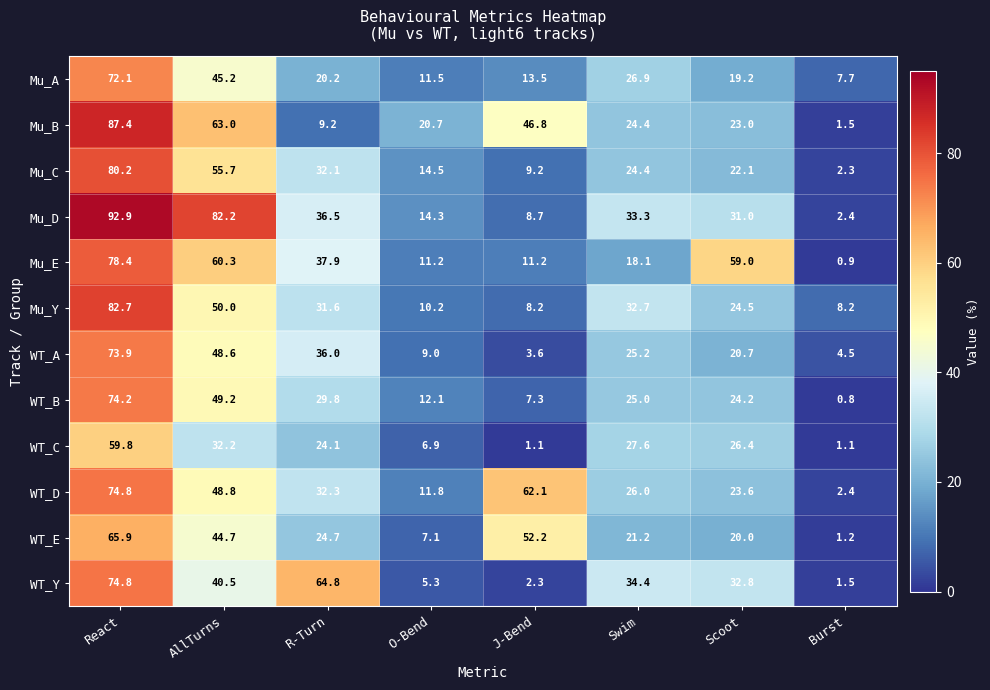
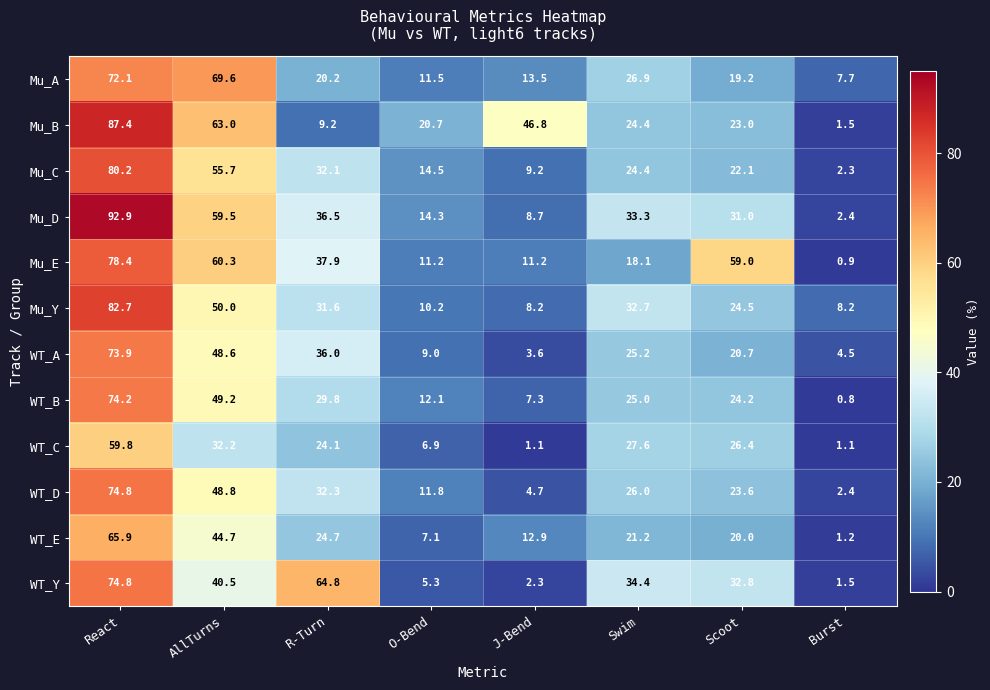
  {
    "Mu_A": {
      "React": 72.1,
-     "AllTurns": 45.2,
+     "AllTurns": 69.6,
      "R-Turn": 20.2,
      "O-Bend": 11.5,
      "J-Bend": 13.5,
      "Swim": 26.9,
      "Scoot": 19.2,
      "Burst": 7.7
    },
    "Mu_B": {
      "React": 87.4,
      "AllTurns": 63.0,
      "R-Turn": 9.2,
      "O-Bend": 20.7,
      "J-Bend": 46.8,
      "Swim": 24.4,
      "Scoot": 23.0,
      "Burst": 1.5
    },
    "Mu_C": {
      "React": 80.2,
      "AllTurns": 55.7,
      "R-Turn": 32.1,
      "O-Bend": 14.5,
      "J-Bend": 9.2,
      "Swim": 24.4,
      "Scoot": 22.1,
      "Burst": 2.3
    },
    "Mu_D": {
      "React": 92.9,
-     "AllTurns": 82.2,
+     "AllTurns": 59.5,
      "R-Turn": 36.5,
      "O-Bend": 14.3,
      "J-Bend": 8.7,
      "Swim": 33.3,
      "Scoot": 31.0,
      "Burst": 2.4
    },
    "Mu_E": {
      "React": 78.4,
      "AllTurns": 60.3,
      "R-Turn": 37.9,
      "O-Bend": 11.2,
      "J-Bend": 11.2,
      "Swim": 18.1,
      "Scoot": 59.0,
      "Burst": 0.9
    },
    "Mu_Y": {
      "React": 82.7,
      "AllTurns": 50.0,
      "R-Turn": 31.6,
      "O-Bend": 10.2,
      "J-Bend": 8.2,
      "Swim": 32.7,
      "Scoot": 24.5,
      "Burst": 8.2
    },
    "WT_A": {
      "React": 73.9,
      "AllTurns": 48.6,
      "R-Turn": 36.0,
      "O-Bend": 9.0,
      "J-Bend": 3.6,
      "Swim": 25.2,
      "Scoot": 20.7,
      "Burst": 4.5
    },
    "WT_B": {
      "React": 74.2,
      "AllTurns": 49.2,
      "R-Turn": 29.8,
      "O-Bend": 12.1,
      "J-Bend": 7.3,
      "Swim": 25.0,
      "Scoot": 24.2,
      "Burst": 0.8
    },
    "WT_C": {
      "React": 59.8,
      "AllTurns": 32.2,
      "R-Turn": 24.1,
      "O-Bend": 6.9,
      "J-Bend": 1.1,
      "Swim": 27.6,
      "Scoot": 26.4,
      "Burst": 1.1
    },
    "WT_D": {
      "React": 74.8,
      "AllTurns": 48.8,
      "R-Turn": 32.3,
      "O-Bend": 11.8,
-     "J-Bend": 62.1,
+     "J-Bend": 4.7,
      "Swim": 26.0,
      "Scoot": 23.6,
      "Burst": 2.4
    },
    "WT_E": {
      "React": 65.9,
      "AllTurns": 44.7,
      "R-Turn": 24.7,
      "O-Bend": 7.1,
-     "J-Bend": 52.2,
+     "J-Bend": 12.9,
      "Swim": 21.2,
      "Scoot": 20.0,
      "Burst": 1.2
    },
    "WT_Y": {
      "React": 74.8,
      "AllTurns": 40.5,
      "R-Turn": 64.8,
      "O-Bend": 5.3,
      "J-Bend": 2.3,
      "Swim": 34.4,
      "Scoot": 32.8,
      "Burst": 1.5
    }
  }
